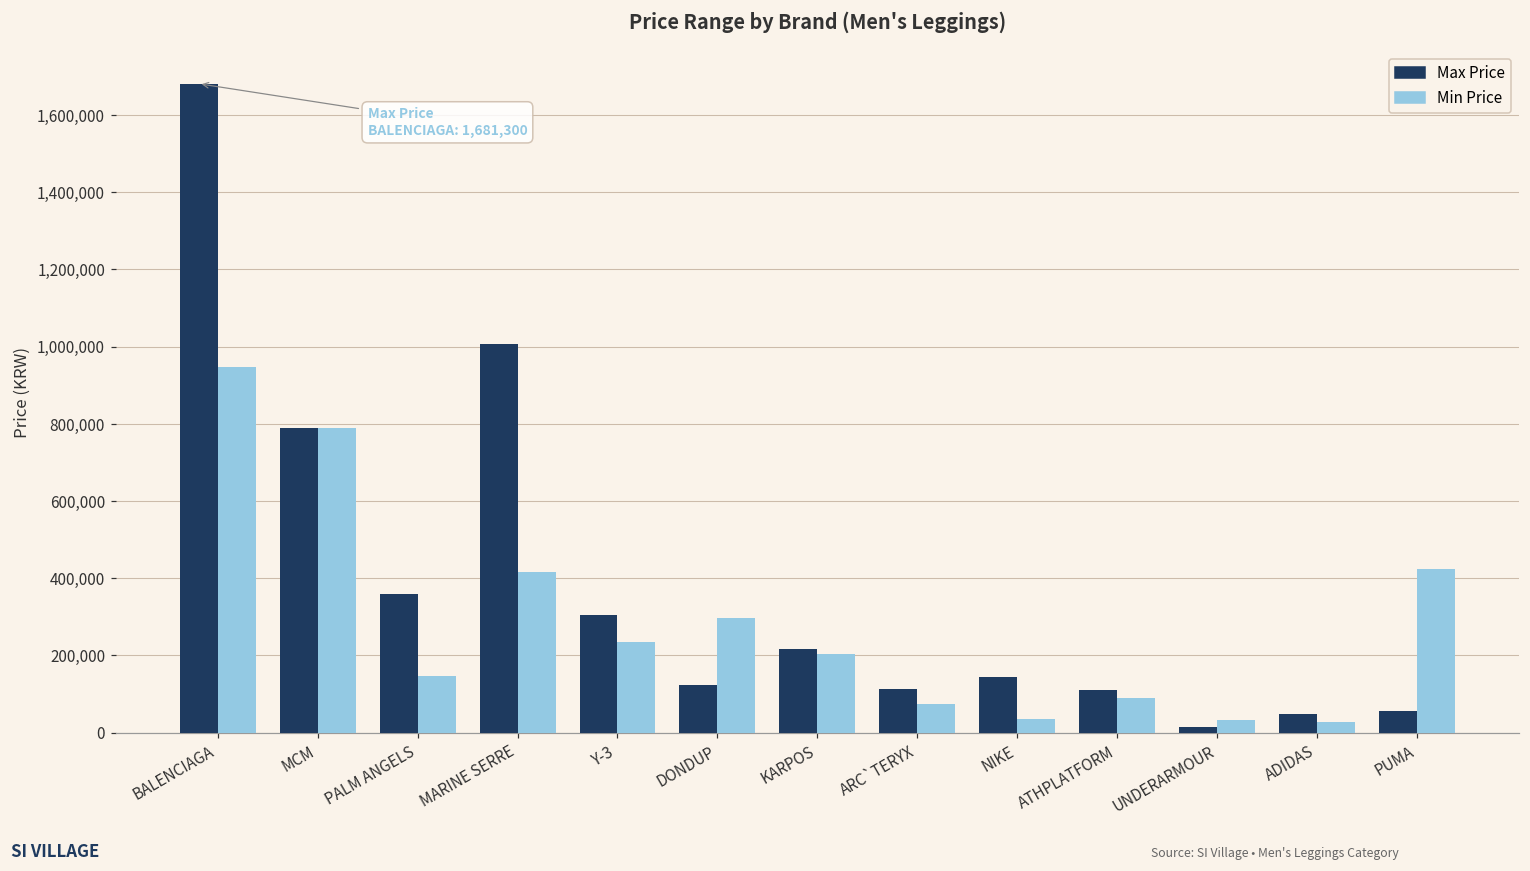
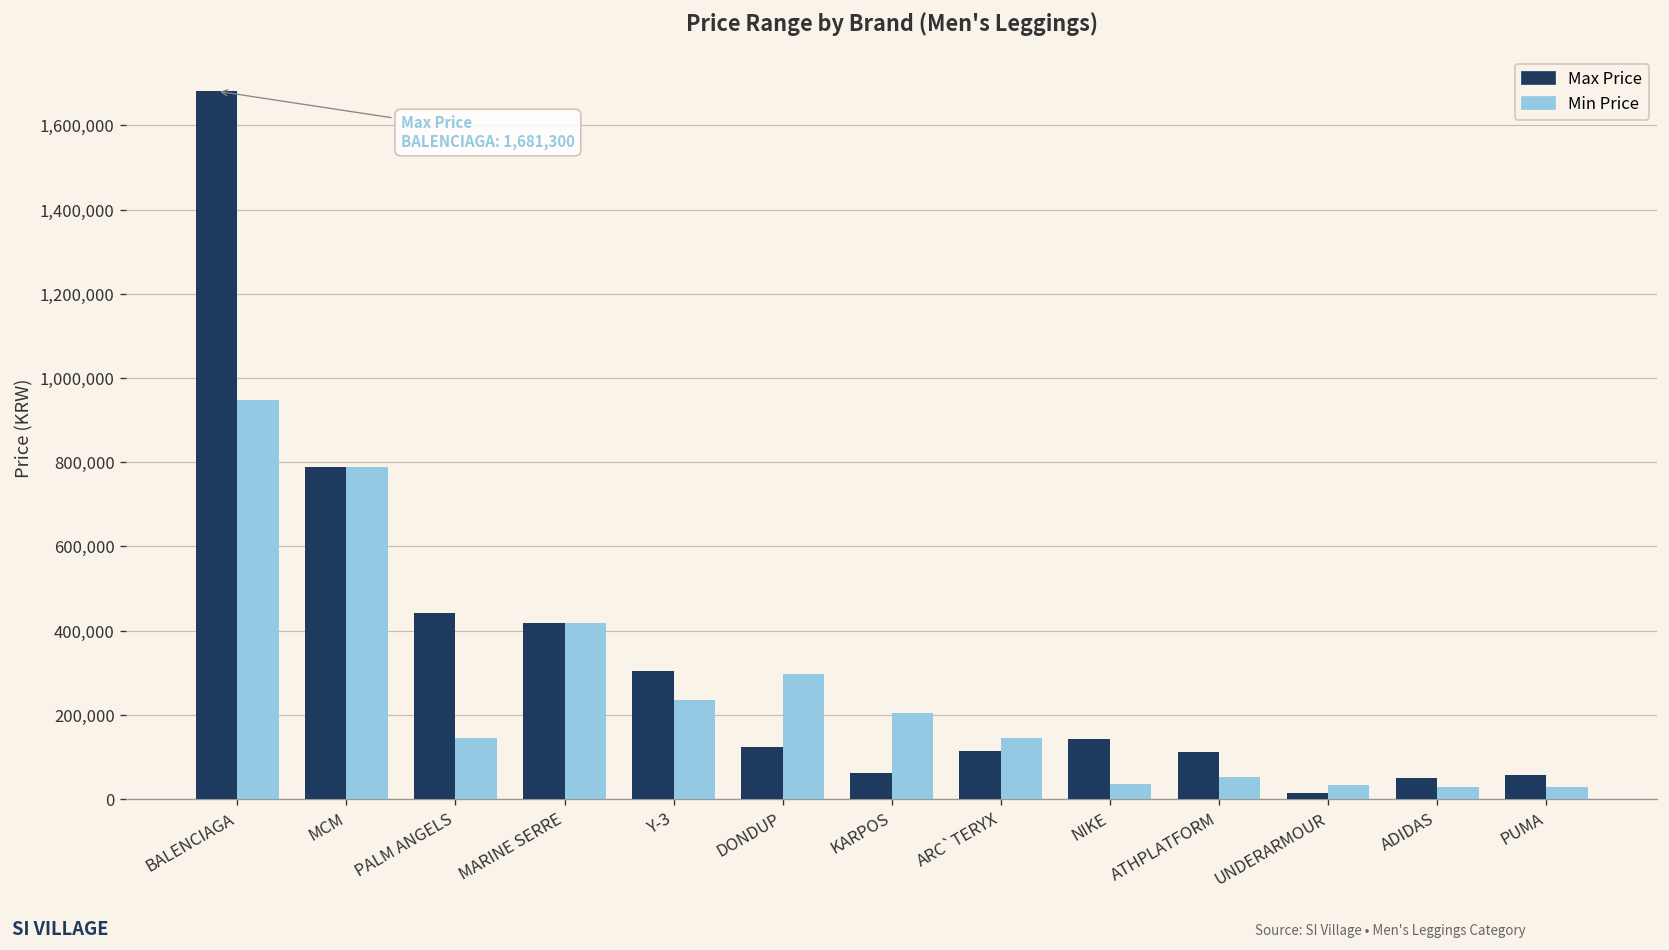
  {
    "Max Price": {
      "MCM": "790,000",
-     "PALM ANGELS": "360,000",
-     "MARINE SERRE": "1,010,000",
+     "PALM ANGELS": "440,000",
+     "MARINE SERRE": "420,000",
      "Y-3": "300,000",
      "DONDUP": "120,000",
-     "KARPOS": "220,000",
+     "KARPOS": "60,000",
      "ARC`TERYX": "110,000",
      "NIKE": "140,000",
      "ATHPLATFORM": "110,000",
      "UNDERARMOUR": "10,000",
      "ADIDAS": "50,000",
      "PUMA": "60,000"
    },
    "Min Price": {
      "BALENCIAGA": "950,000",
      "MCM": "790,000",
      "PALM ANGELS": "150,000",
      "MARINE SERRE": "420,000",
      "Y-3": "240,000",
      "DONDUP": "300,000",
      "KARPOS": "200,000",
-     "ARC`TERYX": "80,000",
+     "ARC`TERYX": "150,000",
      "NIKE": "40,000",
-     "ATHPLATFORM": "90,000",
+     "ATHPLATFORM": "50,000",
      "UNDERARMOUR": "30,000",
      "ADIDAS": "30,000",
-     "PUMA": "420,000"
+     "PUMA": "30,000"
    }
  }
